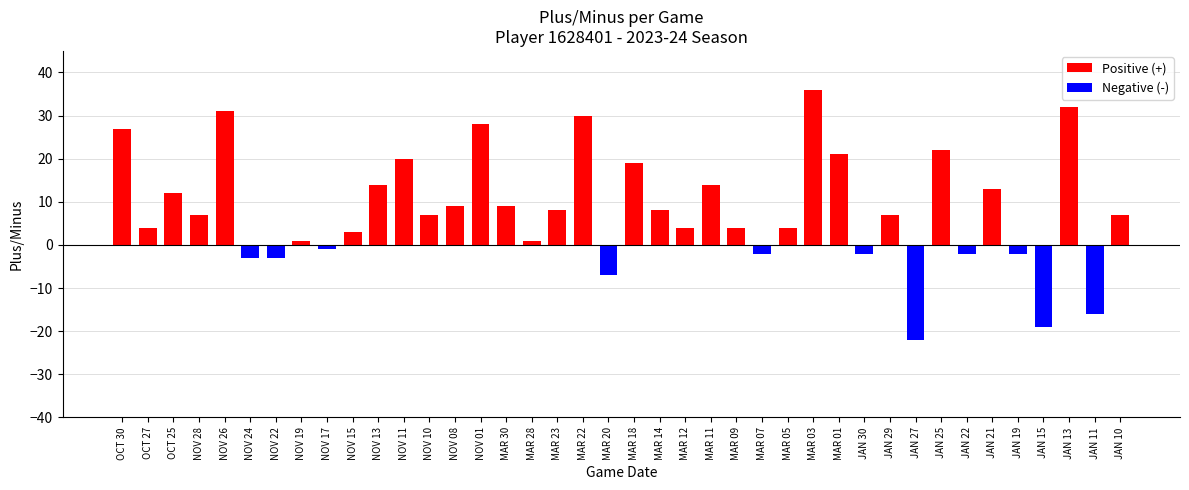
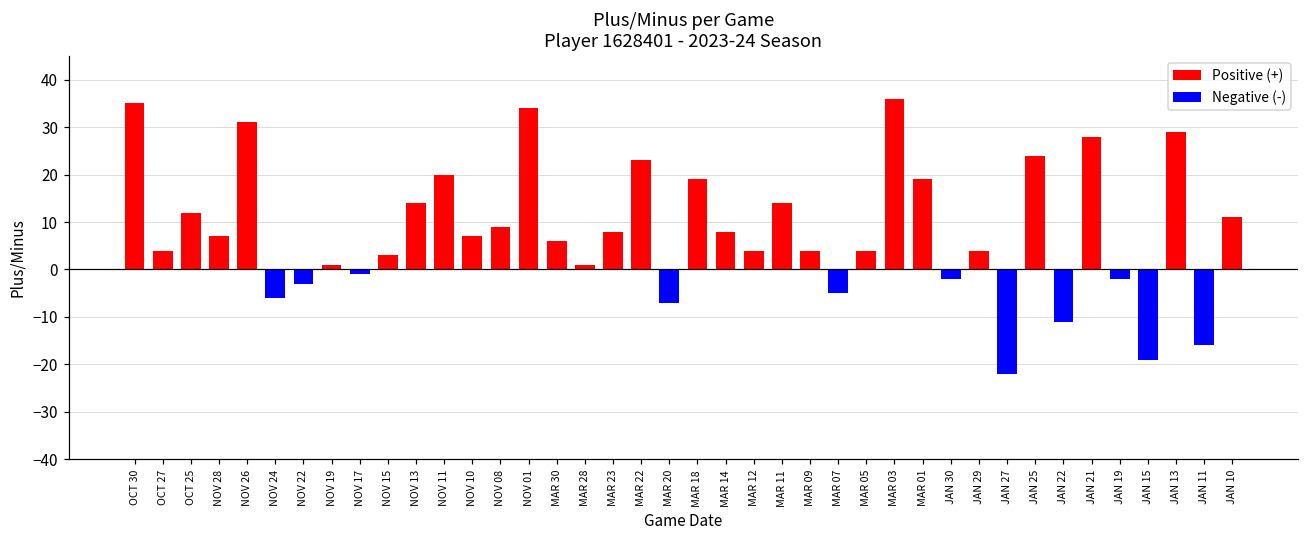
  {
-   "OCT 30": 27,
+   "OCT 30": 35,
    "OCT 27": 4,
    "OCT 25": 12,
    "NOV 28": 7,
    "NOV 26": 31,
-   "NOV 24": -3,
+   "NOV 24": -6,
    "NOV 22": -3,
    "NOV 19": 1,
    "NOV 17": -1,
    "NOV 15": 3,
    "NOV 13": 14,
    "NOV 11": 20,
    "NOV 10": 7,
    "NOV 08": 9,
-   "NOV 01": 28,
-   "MAR 30": 9,
+   "NOV 01": 34,
+   "MAR 30": 6,
    "MAR 28": 1,
    "MAR 23": 8,
-   "MAR 22": 30,
+   "MAR 22": 23,
    "MAR 20": -7,
    "MAR 18": 19,
    "MAR 14": 8,
    "MAR 12": 4,
    "MAR 11": 14,
    "MAR 09": 4,
-   "MAR 07": -2,
+   "MAR 07": -5,
    "MAR 05": 4,
    "MAR 03": 36,
-   "MAR 01": 21,
+   "MAR 01": 19,
    "JAN 30": -2,
-   "JAN 29": 7,
+   "JAN 29": 4,
    "JAN 27": -22,
-   "JAN 25": 22,
-   "JAN 22": -2,
-   "JAN 21": 13,
+   "JAN 25": 24,
+   "JAN 22": -11,
+   "JAN 21": 28,
    "JAN 19": -2,
    "JAN 15": -19,
-   "JAN 13": 32,
+   "JAN 13": 29,
    "JAN 11": -16,
-   "JAN 10": 7
+   "JAN 10": 11
  }
